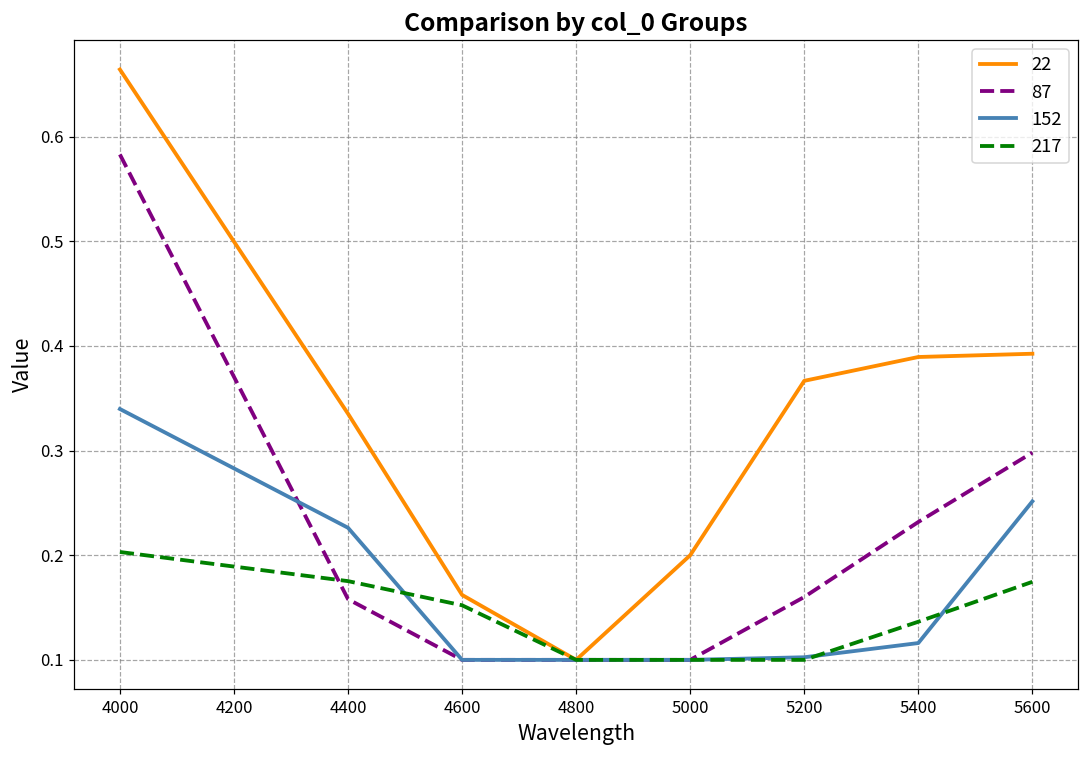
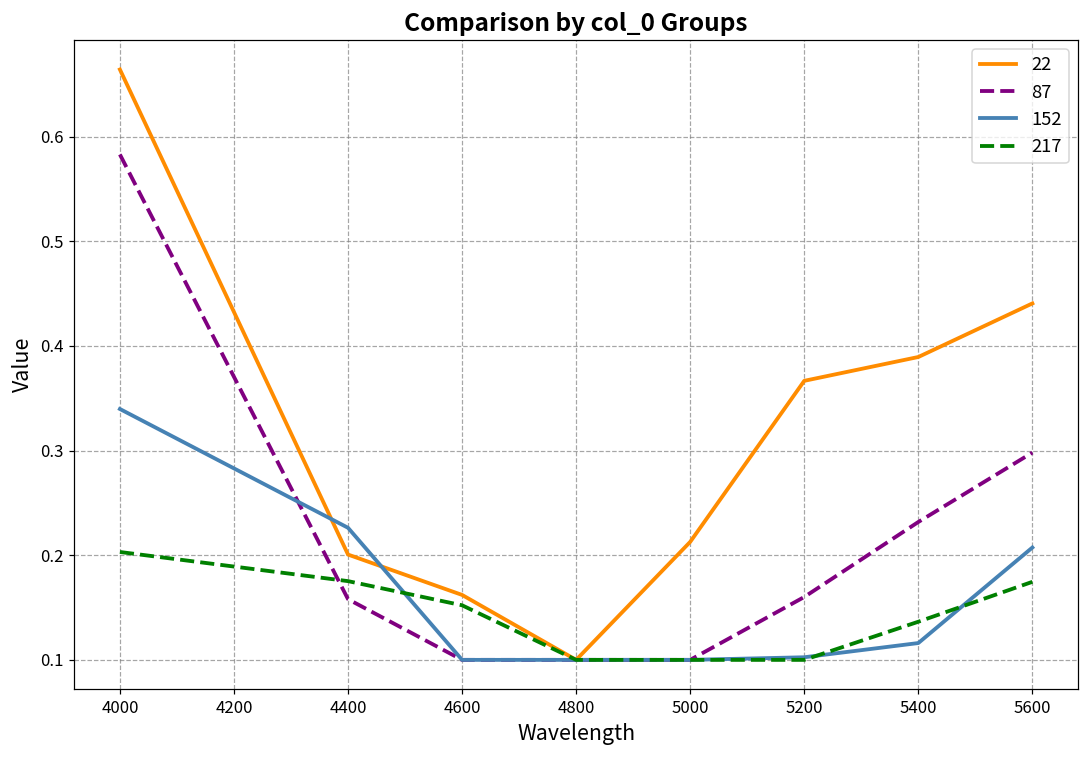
  {
    "22": {
      "4000": 0.66,
-     "4400": 0.34,
+     "4400": 0.20,
      "4600": 0.16,
-     "5000": 0.20,
+     "5000": 0.21,
      "5200": 0.37,
      "5400": 0.39,
-     "5600": 0.39
+     "5600": 0.44
    },
    "87": {
      "4000": 0.58,
      "4400": 0.16,
      "5200": 0.16,
      "5400": 0.23,
      "5600": 0.30
    },
    "152": {
      "4000": 0.34,
      "4400": 0.23,
      "5400": 0.12,
-     "5600": 0.25
+     "5600": 0.21
    },
    "217": {
      "4000": 0.20,
      "4400": 0.18,
      "4600": 0.15,
      "5400": 0.14,
      "5600": 0.17
    }
  }
